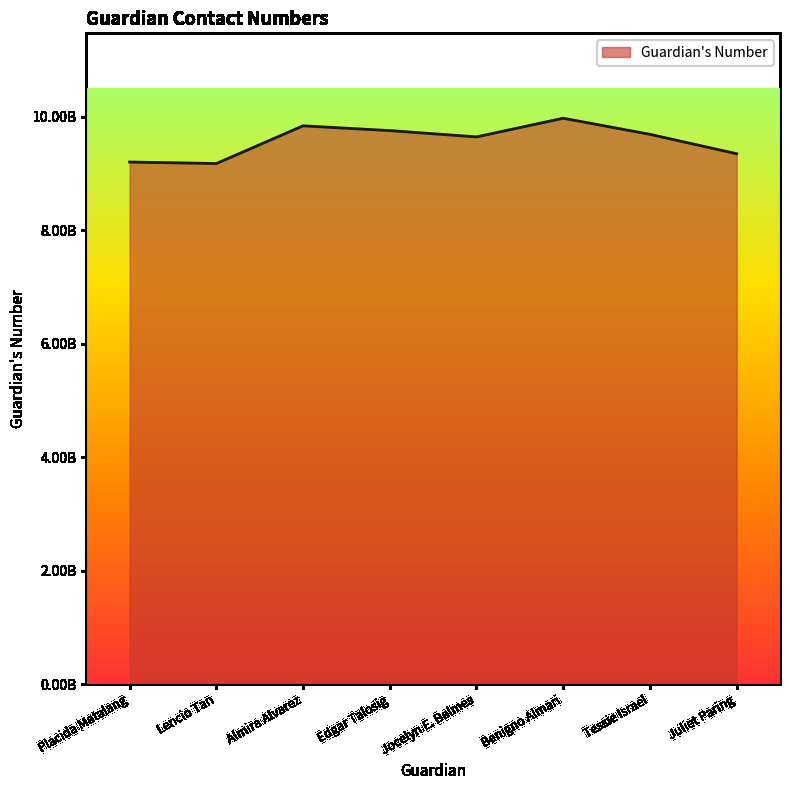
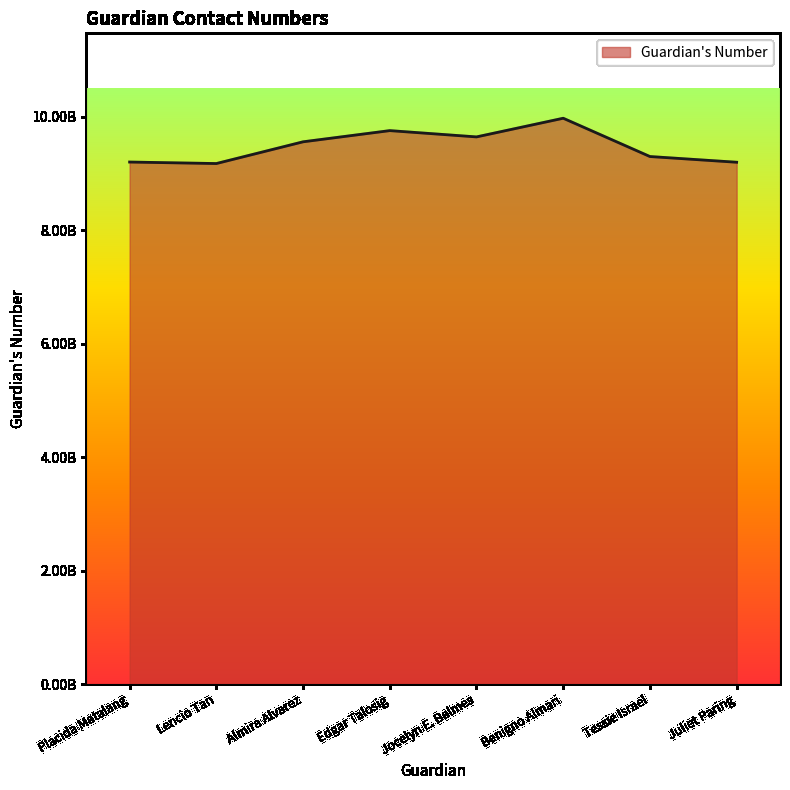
  {
    "Placida Matalang": 9200000000,
    "Lencio Tan": 9200000000,
-   "Almira Alvarez": 9800000000,
+   "Almira Alvarez": 9600000000,
    "Edgar Talosig": 9800000000,
    "Jocelyn E. Balmes": 9600000000,
    "Benigno Almari": 10000000000,
-   "Tessie Israel": 9700000000,
-   "Juliet Paring": 9400000000
+   "Tessie Israel": 9300000000,
+   "Juliet Paring": 9200000000
  }
